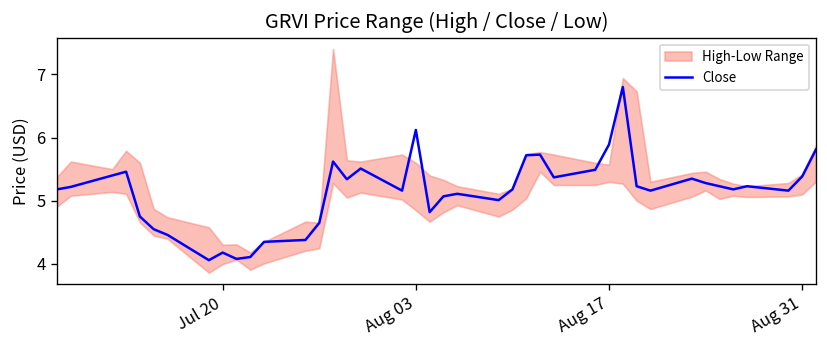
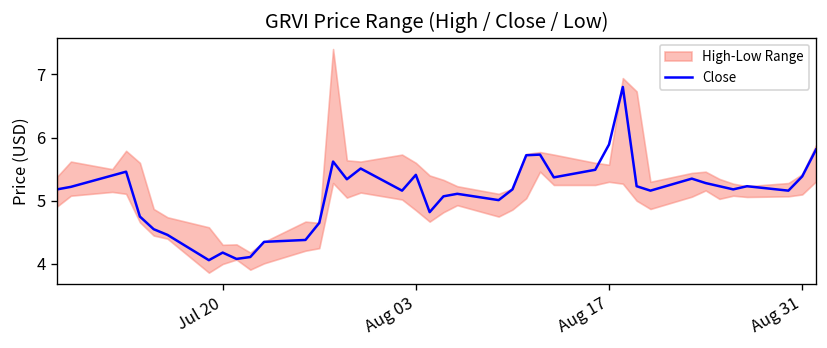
  {
    "Close": {
      "Jul 20": 4.2,
-     "Aug 03": 6.1,
+     "Aug 03": 5.4,
      "Aug 17": 5.9
    }
  }
